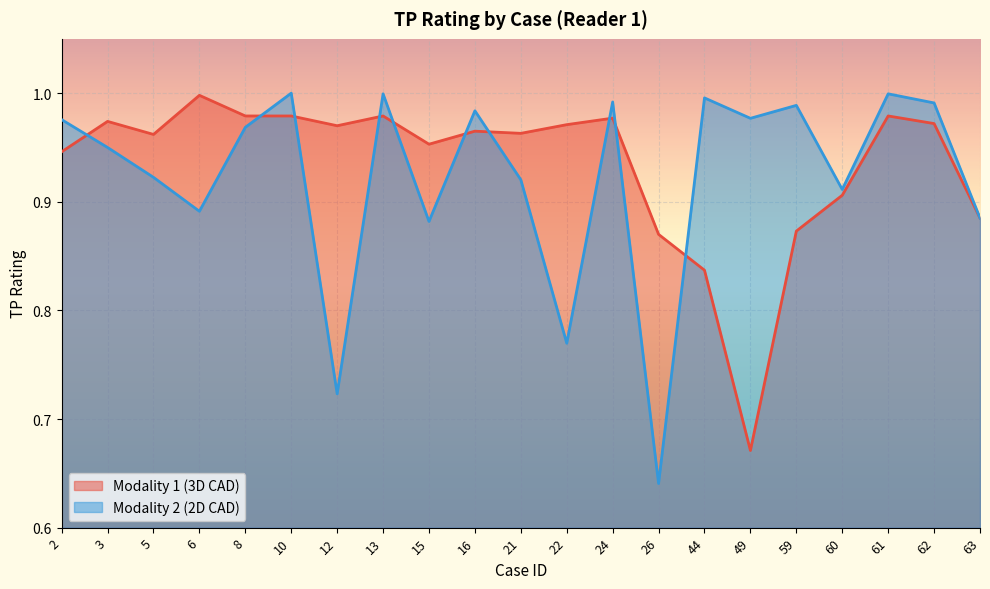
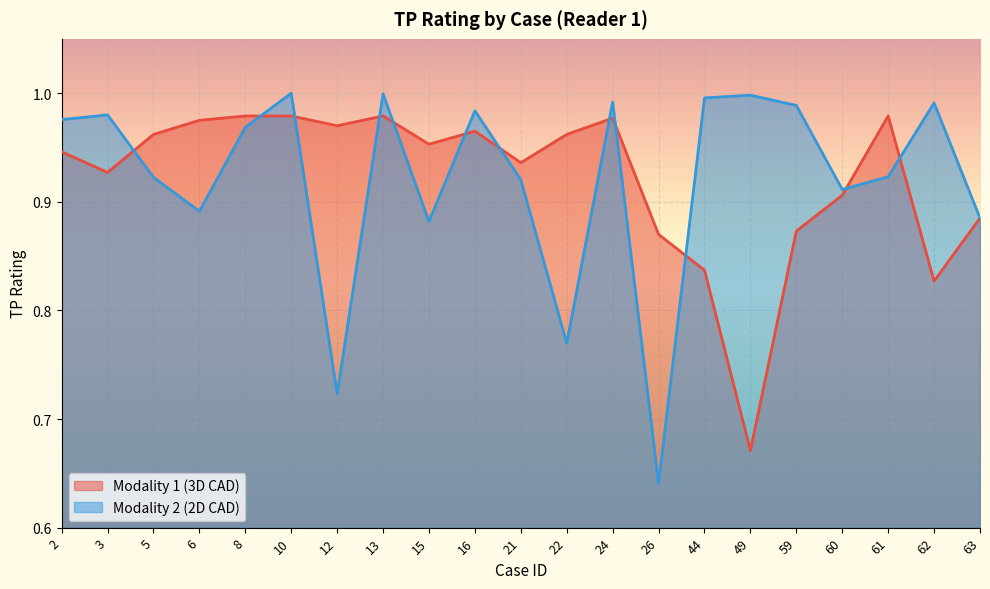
  {
    "Modality 1 (3D CAD)": {
      "2": 0.946,
-     "3": 0.974,
+     "3": 0.927,
      "5": 0.962,
-     "6": 0.998,
+     "6": 0.975,
      "8": 0.979,
      "10": 0.979,
      "12": 0.970,
      "13": 0.979,
      "15": 0.953,
      "16": 0.965,
-     "21": 0.963,
-     "22": 0.971,
+     "21": 0.936,
+     "22": 0.962,
      "24": 0.977,
      "26": 0.870,
      "44": 0.837,
      "49": 0.671,
      "59": 0.873,
      "60": 0.906,
      "61": 0.979,
-     "62": 0.972
+     "62": 0.827
    },
    "Modality 2 (2D CAD)": {
      "2": 0.976,
-     "3": 0.95,
+     "3": 0.98,
      "5": 0.923,
      "6": 0.891,
      "8": 0.969,
      "10": 1.000,
      "12": 0.723,
      "13": 0.999,
      "15": 0.882,
      "16": 0.984,
      "21": 0.920,
      "22": 0.770,
      "24": 0.992,
      "26": 0.641,
      "44": 0.996,
-     "49": 0.977,
+     "49": 0.998,
      "59": 0.989,
      "60": 0.911,
-     "61": 0.999,
+     "61": 0.923,
      "62": 0.991
    }
  }
